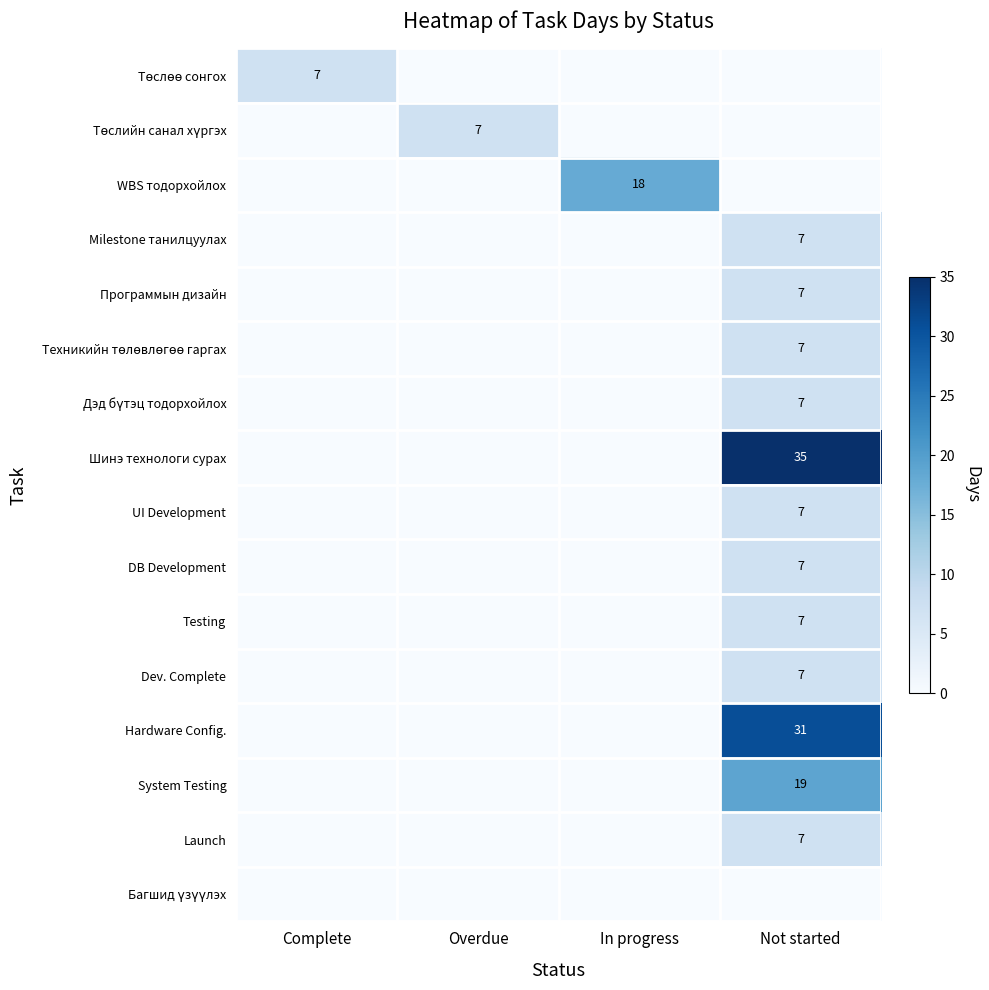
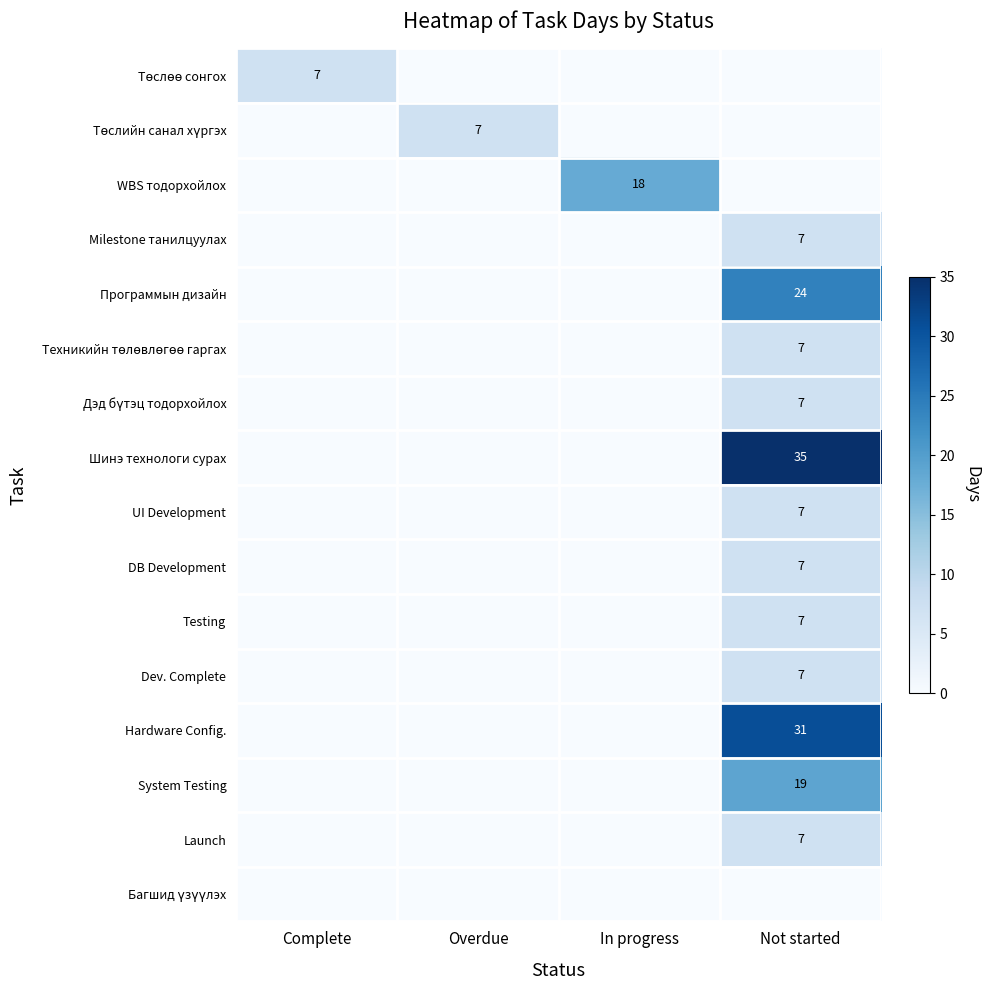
  {
    "Төслөө сонгох": {
      "Complete": 7
    },
    "Төслийн санал хүргэх": {
      "Overdue": 7
    },
    "WBS тодорхойлох": {
      "In progress": 18
    },
    "Milestone танилцуулах": {
      "Not started": 7
    },
    "Программын дизайн": {
-     "Not started": 7
+     "Not started": 24
    },
    "Техникийн төлөвлөгөө гаргах": {
      "Not started": 7
    },
    "Дэд бүтэц тодорхойлох": {
      "Not started": 7
    },
    "Шинэ технологи сурах": {
      "Not started": 35
    },
    "UI Development": {
      "Not started": 7
    },
    "DB Development": {
      "Not started": 7
    },
    "Testing": {
      "Not started": 7
    },
    "Dev. Complete": {
      "Not started": 7
    },
    "Hardware Config.": {
      "Not started": 31
    },
    "System Testing": {
      "Not started": 19
    },
    "Launch": {
      "Not started": 7
    }
  }
